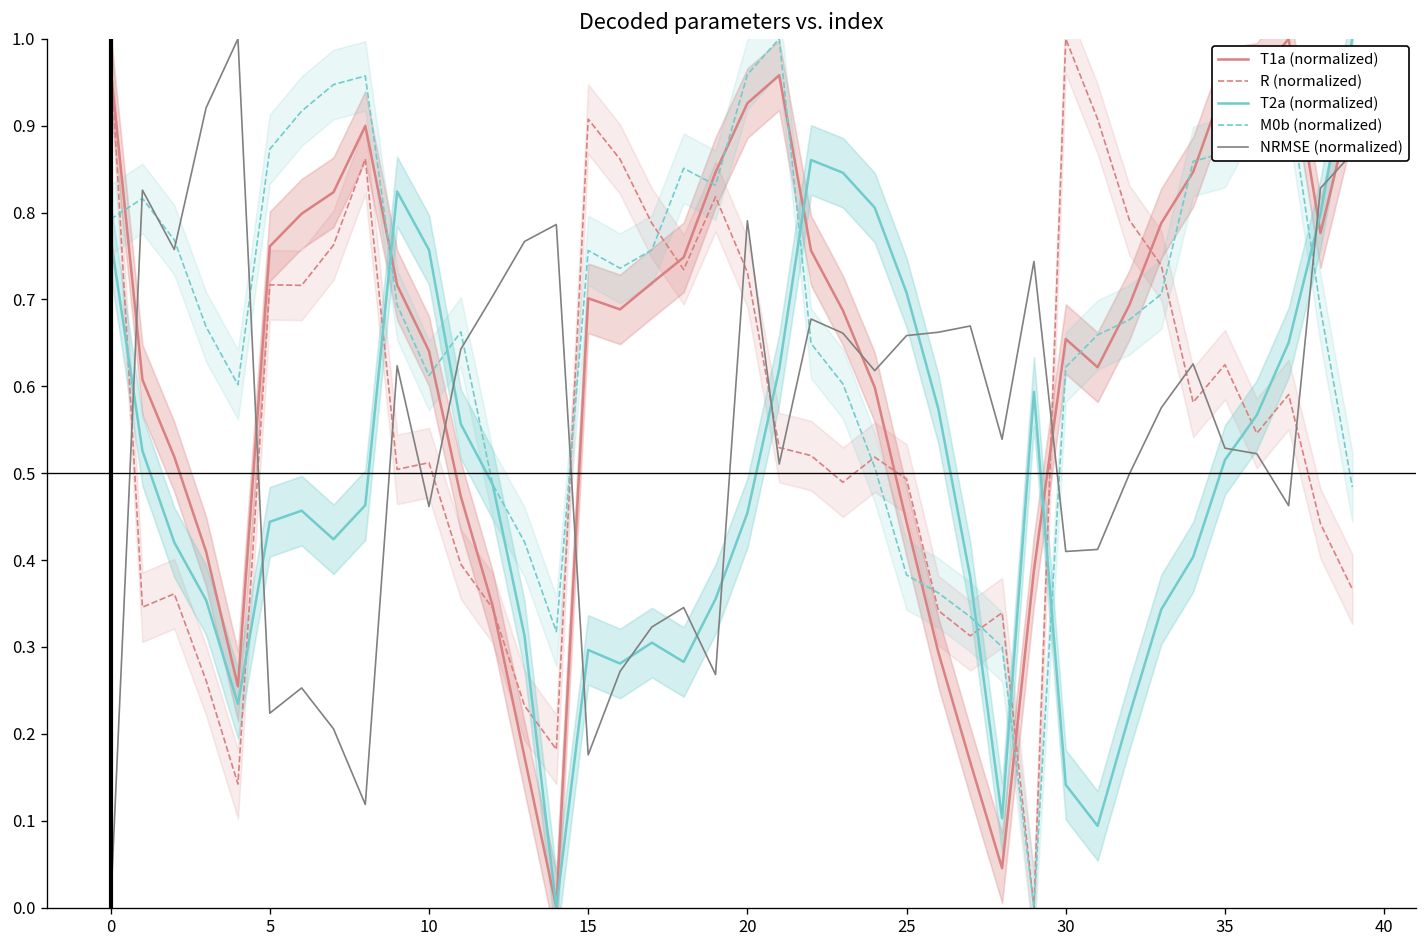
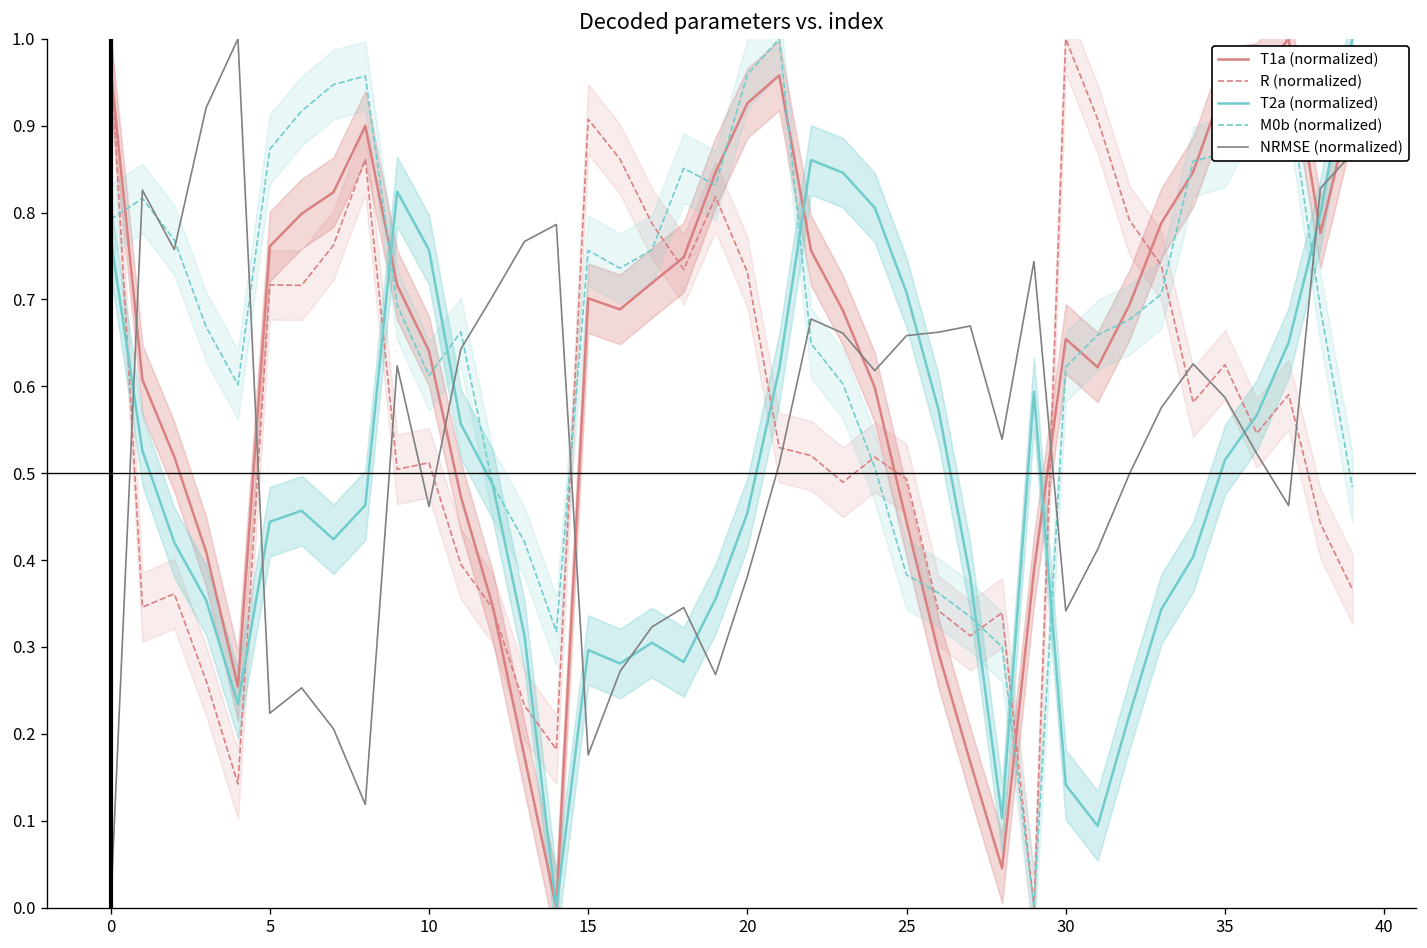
  {
    "NRMSE (normalized)": {
      "0": 0.00,
      "5": 0.22,
      "10": 0.46,
      "15": 0.18,
-     "20": 0.79,
+     "20": 0.38,
      "25": 0.66,
-     "30": 0.41,
-     "35": 0.53
+     "30": 0.34,
+     "35": 0.59
    }
  }
